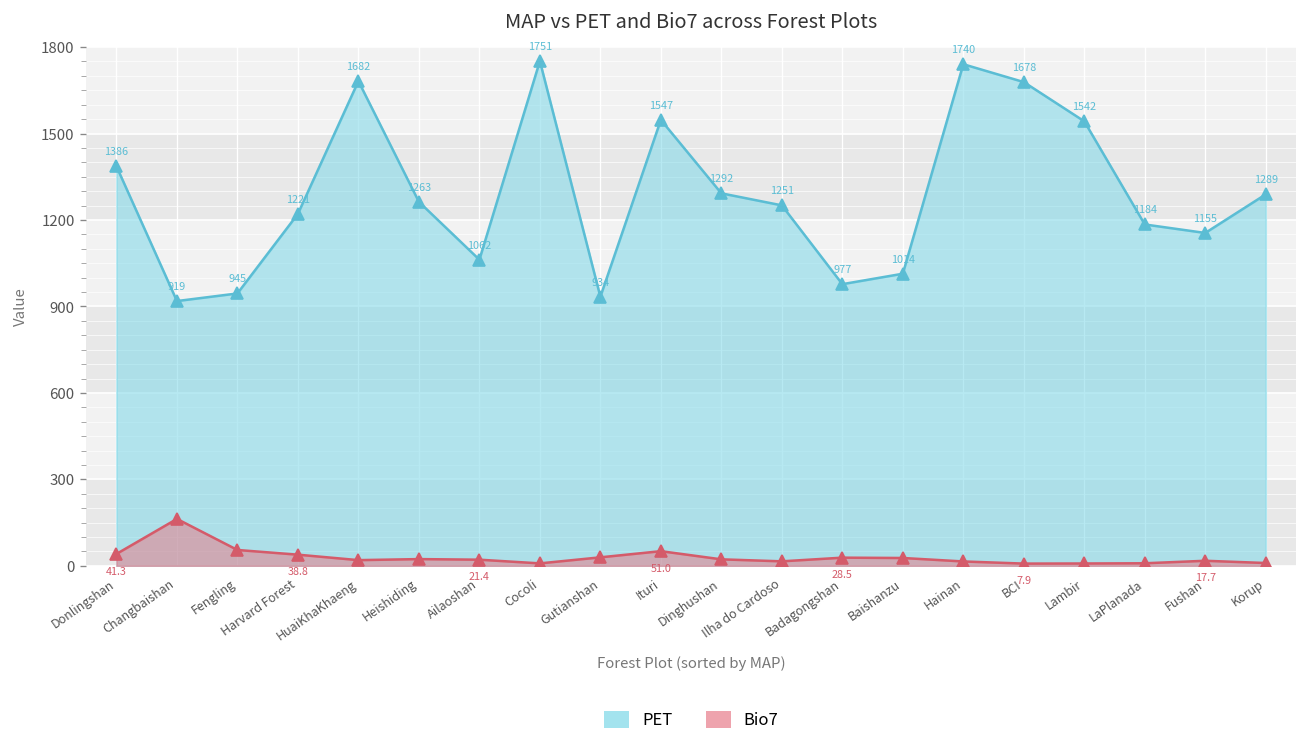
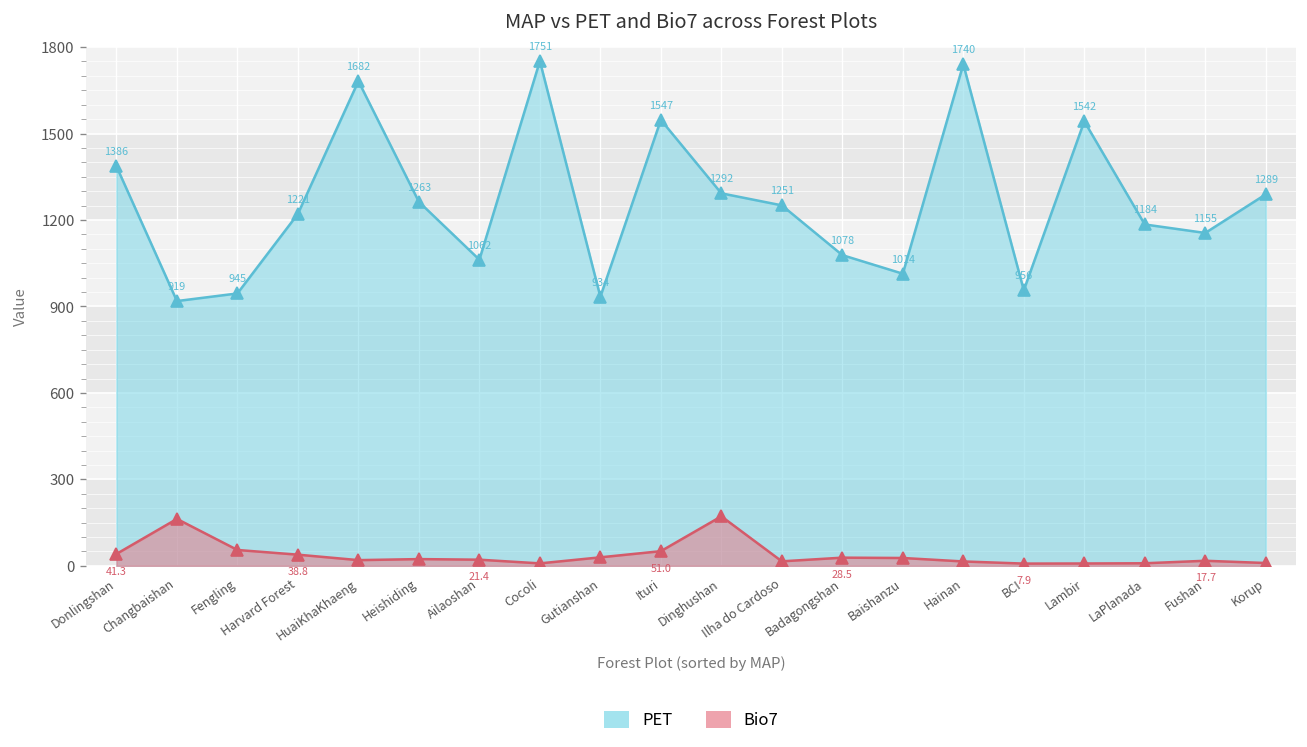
  {
    "PET": {
      "Donlingshan": 1386,
      "Changbaishan": 919,
      "Fengling": 945,
      "Harvard Forest": 1221,
      "HuaiKhaKhaeng": 1682,
      "Heishiding": 1263,
      "Ailaoshan": 1062,
      "Cocoli": 1751,
      "Gutianshan": 934,
      "Ituri": 1547,
      "Dinghushan": 1292,
      "Ilha do Cardoso": 1251,
-     "Badagongshan": 977,
+     "Badagongshan": 1078,
      "Baishanzu": 1014,
      "Hainan": 1740,
-     "BCI": 1678,
+     "BCI": 956,
      "Lambir": 1542,
      "LaPlanada": 1184,
      "Fushan": 1155,
      "Korup": 1289
    },
    "Bio7": {
      "Changbaishan": 160,
      "Fengling": 60,
      "HuaiKhaKhaeng": 20,
      "Heishiding": 20,
      "Cocoli": 10,
      "Gutianshan": 30,
-     "Dinghushan": 20,
+     "Dinghushan": 170,
      "Ilha do Cardoso": 20,
      "Baishanzu": 30,
      "Hainan": 20,
      "Lambir": 10,
      "LaPlanada": 10,
      "Korup": 10
    }
  }
